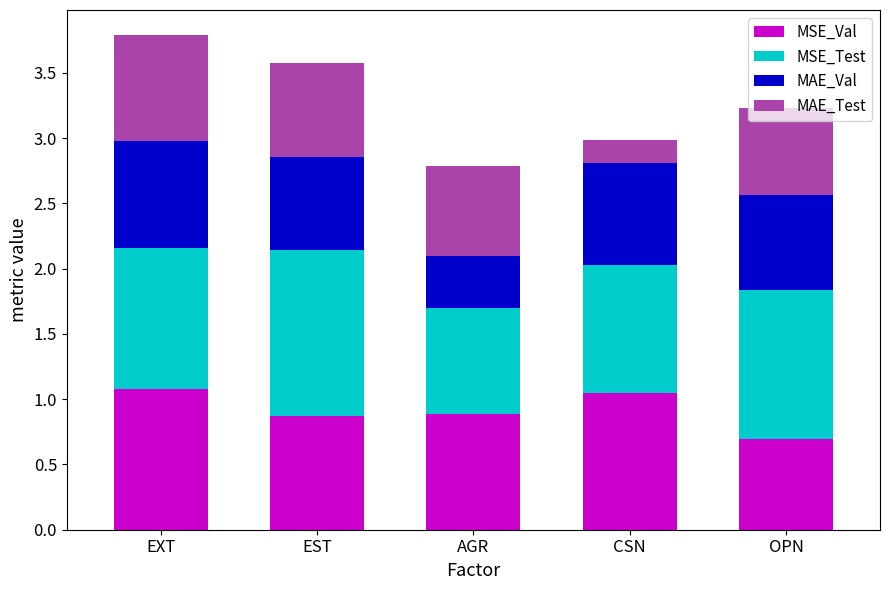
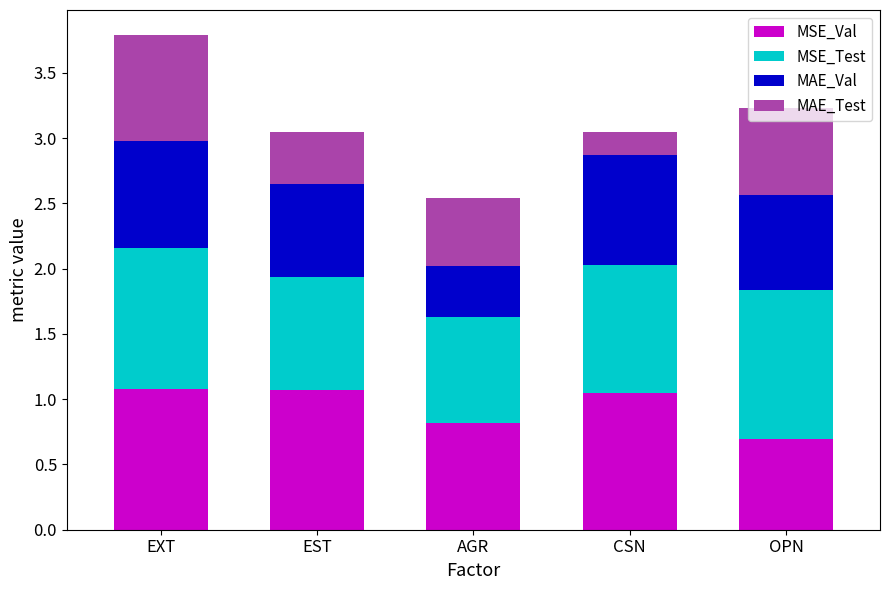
  {
    "MSE_Val": {
      "EXT": 1.08,
-     "EST": 0.87,
-     "AGR": 0.89,
+     "EST": 1.07,
+     "AGR": 0.81,
      "CSN": 1.05,
      "OPN": 0.70
    },
    "MSE_Test": {
      "EXT": 1.08,
-     "EST": 1.27,
+     "EST": 0.87,
      "AGR": 0.81,
      "CSN": 0.98,
      "OPN": 1.14
    },
    "MAE_Val": {
      "EXT": 0.82,
      "EST": 0.72,
      "AGR": 0.40,
-     "CSN": 0.78,
+     "CSN": 0.85,
      "OPN": 0.73
    },
    "MAE_Test": {
      "EXT": 0.82,
-     "EST": 0.72,
-     "AGR": 0.69,
+     "EST": 0.40,
+     "AGR": 0.52,
      "CSN": 0.18
    }
  }
